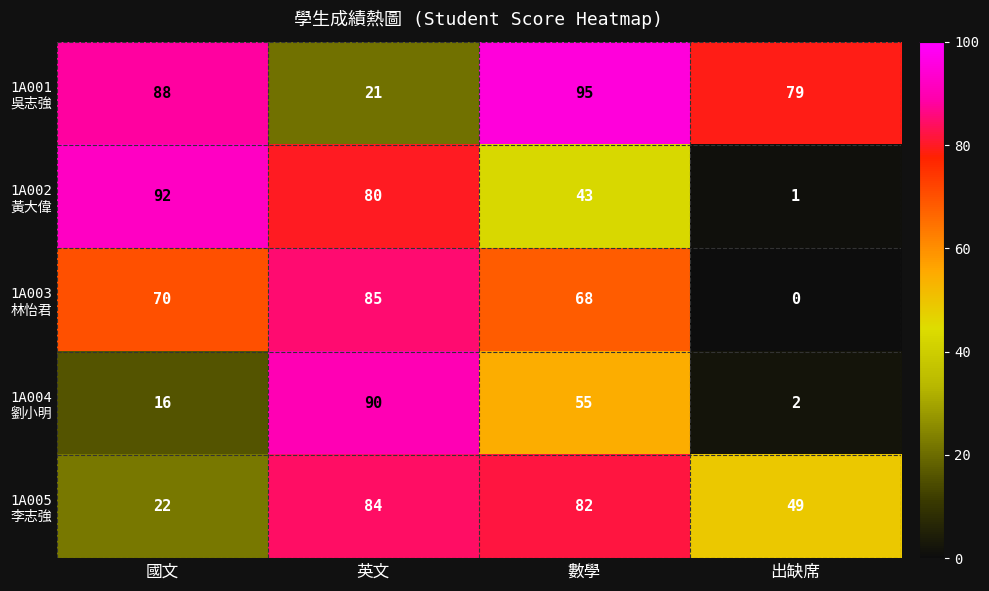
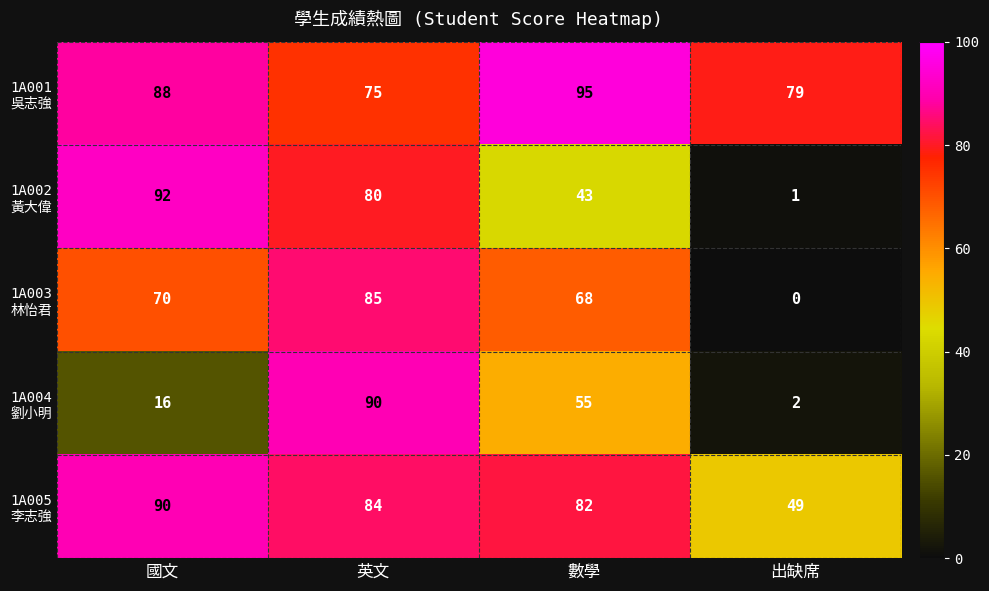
  {
    "1A001 吳志強": {
      "國文": 88,
-     "英文": 21,
+     "英文": 75,
      "數學": 95,
      "出缺席": 79
    },
    "1A002 黃大偉": {
      "國文": 92,
      "英文": 80,
      "數學": 43,
      "出缺席": 1
    },
    "1A003 林怡君": {
      "國文": 70,
      "英文": 85,
      "數學": 68,
      "出缺席": 0
    },
    "1A004 劉小明": {
      "國文": 16,
      "英文": 90,
      "數學": 55,
      "出缺席": 2
    },
    "1A005 李志強": {
-     "國文": 22,
+     "國文": 90,
      "英文": 84,
      "數學": 82,
      "出缺席": 49
    }
  }
